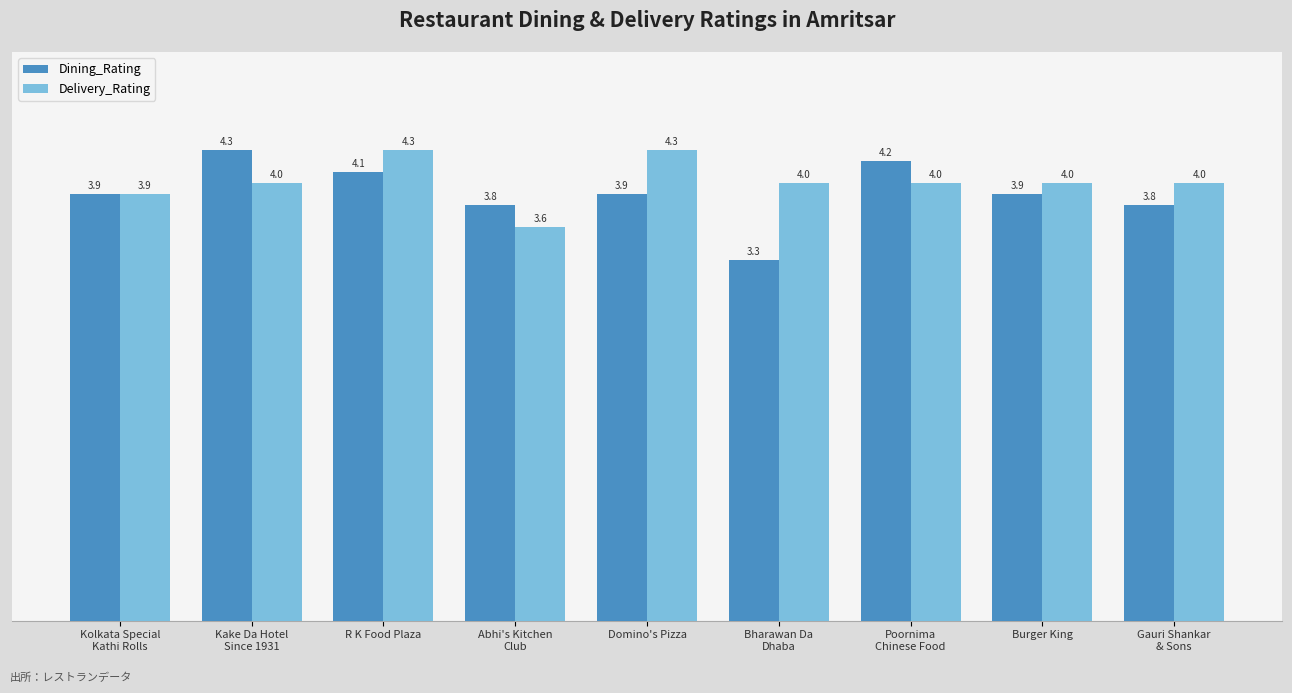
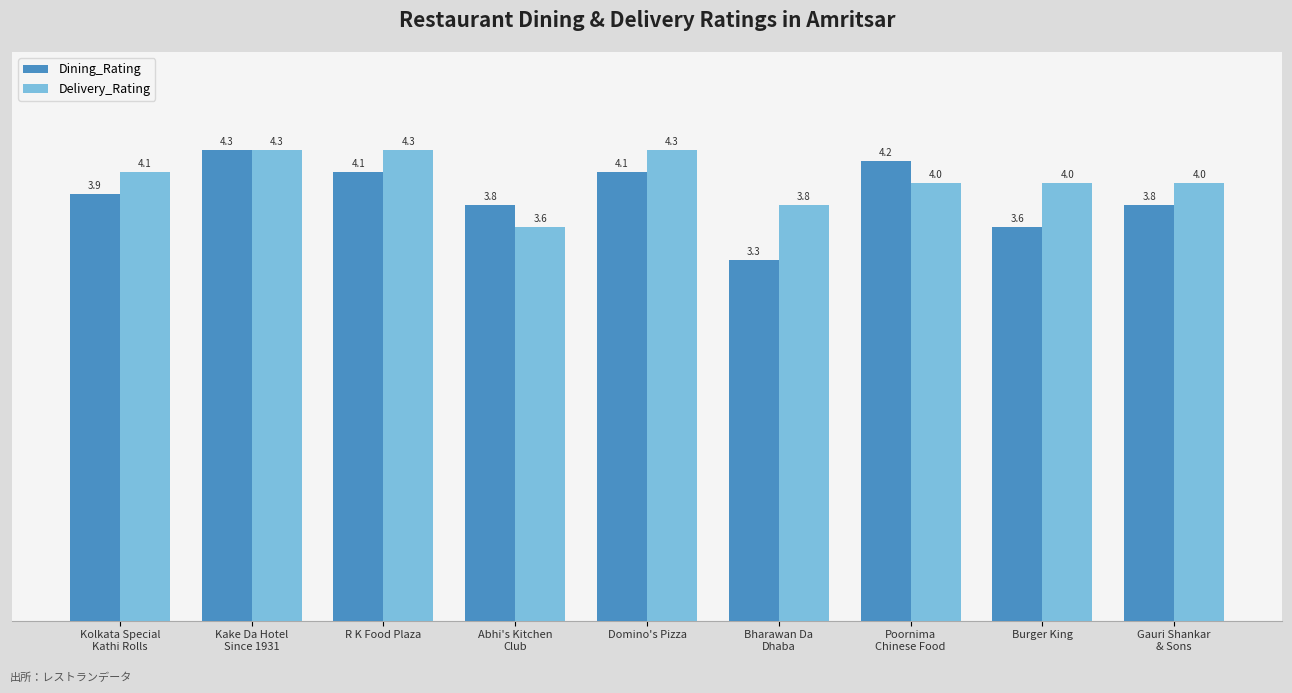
  {
    "Dining_Rating": {
      "Kolkata Special Kathi Rolls": 3.9,
      "Kake Da Hotel Since 1931": 4.3,
      "R K Food Plaza": 4.1,
      "Abhi's Kitchen Club": 3.8,
-     "Domino's Pizza": 3.9,
+     "Domino's Pizza": 4.1,
      "Bharawan Da Dhaba": 3.3,
      "Poornima Chinese Food": 4.2,
-     "Burger King": 3.9,
+     "Burger King": 3.6,
      "Gauri Shankar & Sons": 3.8
    },
    "Delivery_Rating": {
-     "Kolkata Special Kathi Rolls": 3.9,
-     "Kake Da Hotel Since 1931": 4.0,
+     "Kolkata Special Kathi Rolls": 4.1,
+     "Kake Da Hotel Since 1931": 4.3,
      "R K Food Plaza": 4.3,
      "Abhi's Kitchen Club": 3.6,
      "Domino's Pizza": 4.3,
-     "Bharawan Da Dhaba": 4.0,
+     "Bharawan Da Dhaba": 3.8,
      "Poornima Chinese Food": 4.0,
      "Burger King": 4.0,
      "Gauri Shankar & Sons": 4.0
    }
  }
